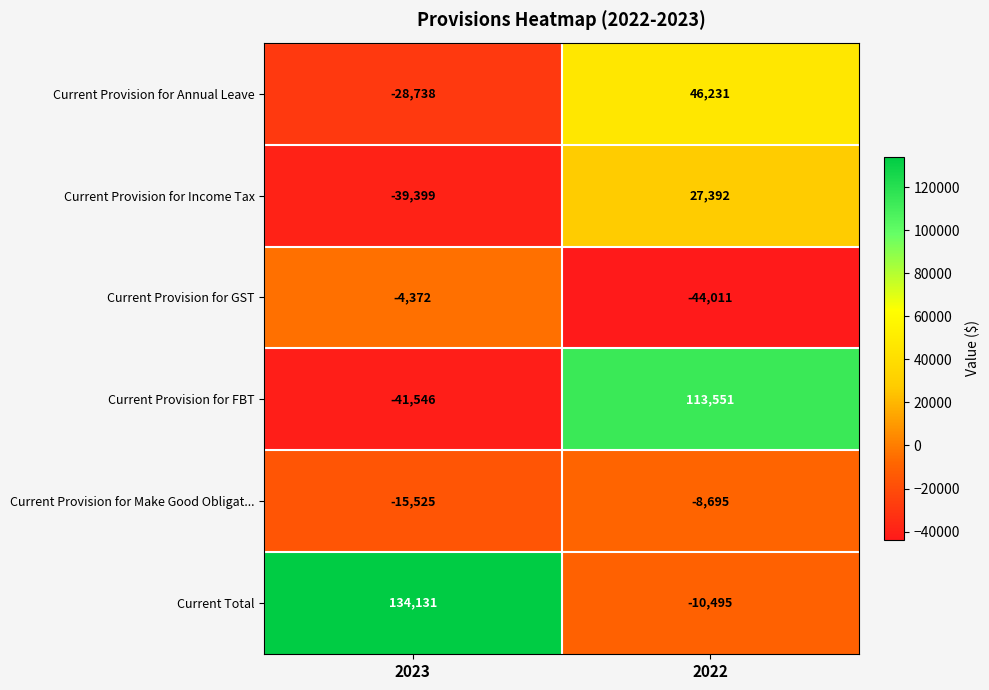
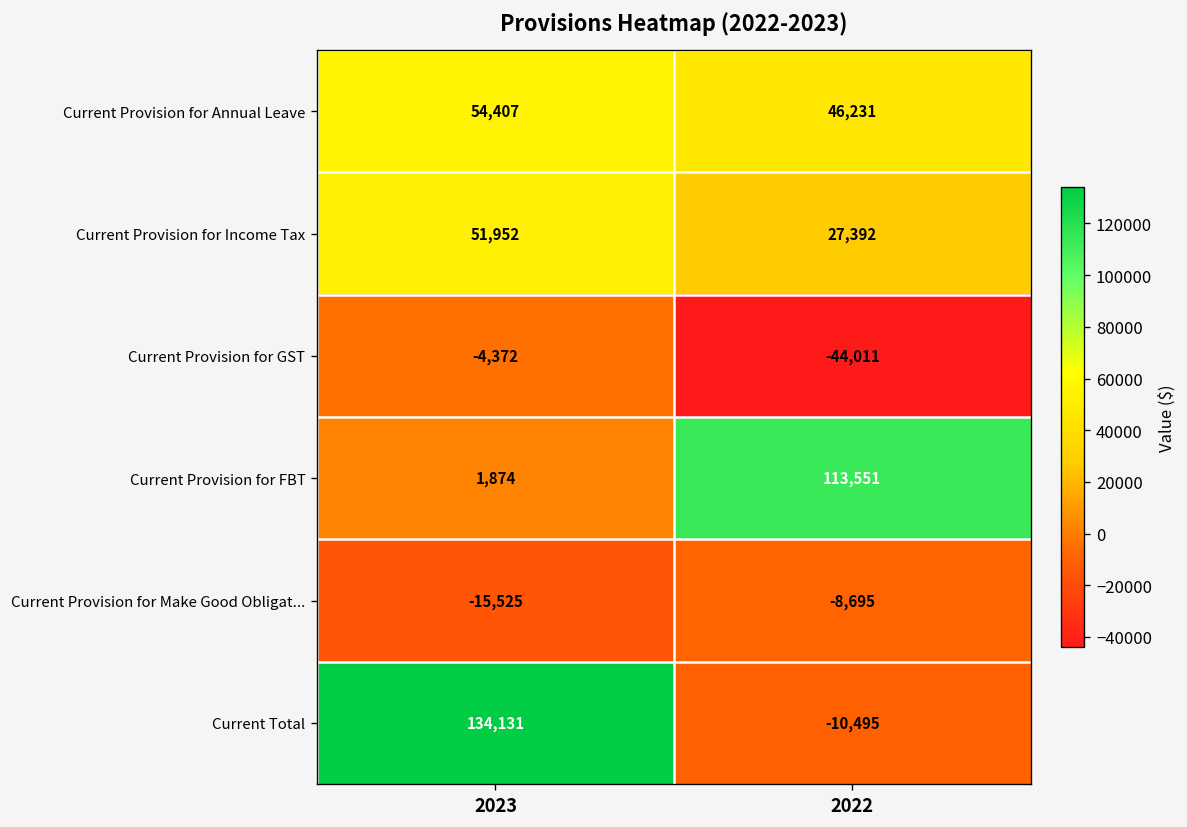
  {
    "Current Provision for Annual Leave": {
-     "2023": "-28,738",
+     "2023": "54,407",
      "2022": "46,231"
    },
    "Current Provision for Income Tax": {
-     "2023": "-39,399",
+     "2023": "51,952",
      "2022": "27,392"
    },
    "Current Provision for GST": {
      "2023": "-4,372",
      "2022": "-44,011"
    },
    "Current Provision for FBT": {
-     "2023": "-41,546",
+     "2023": "1,874",
      "2022": "113,551"
    },
    "Current Provision for Make Good Obligat...": {
      "2023": "-15,525",
      "2022": "-8,695"
    },
    "Current Total": {
      "2023": "134,131",
      "2022": "-10,495"
    }
  }
